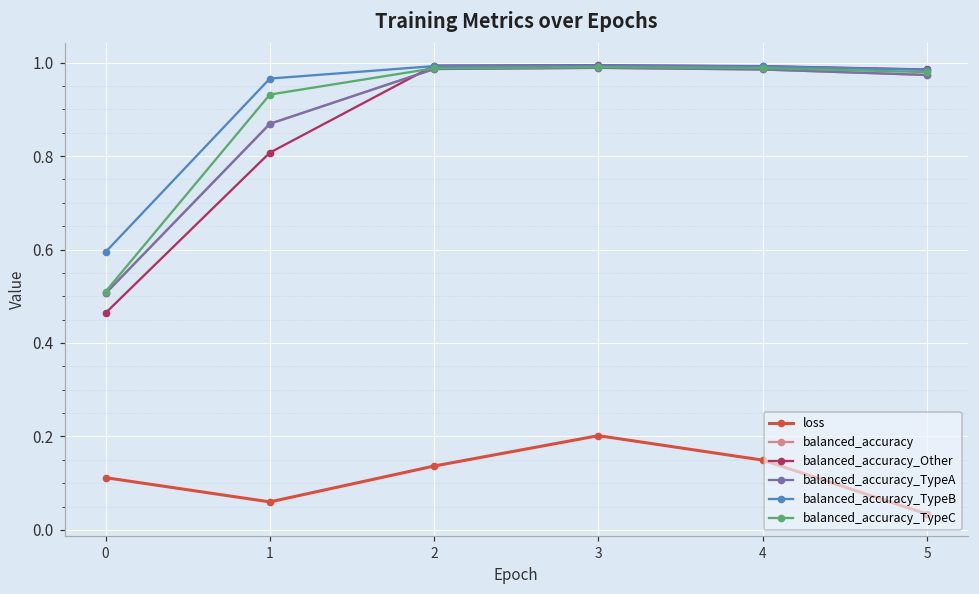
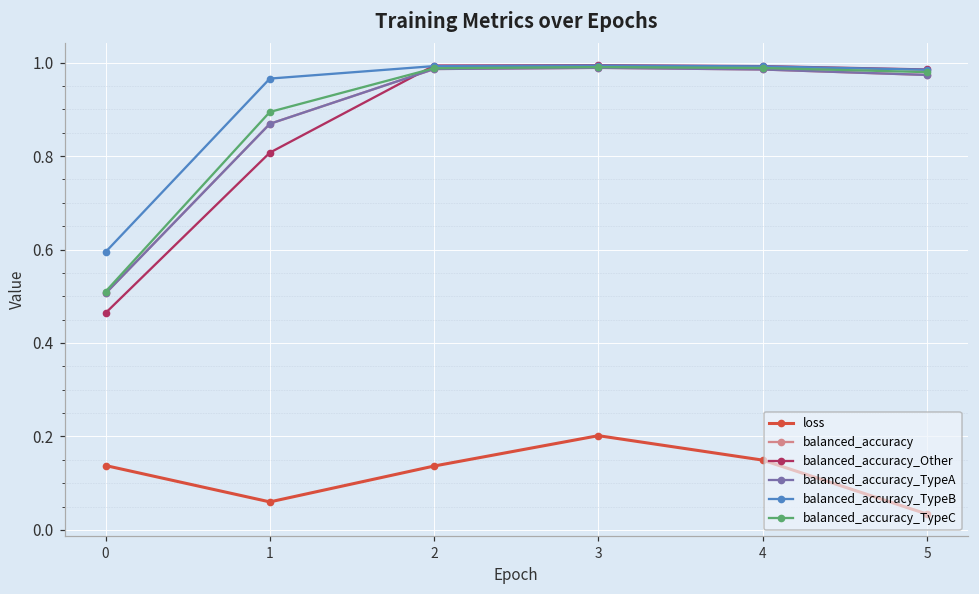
  {
    "loss": {
-     "0": 0.11,
+     "0": 0.14,
      "1": 0.06,
      "2": 0.14,
      "3": 0.20,
      "4": 0.15
    },
    "balanced_accuracy_Other": {
      "0": 0.46,
      "1": 0.81
    },
    "balanced_accuracy_TypeC": {
-     "1": 0.93
+     "1": 0.89
    }
  }
